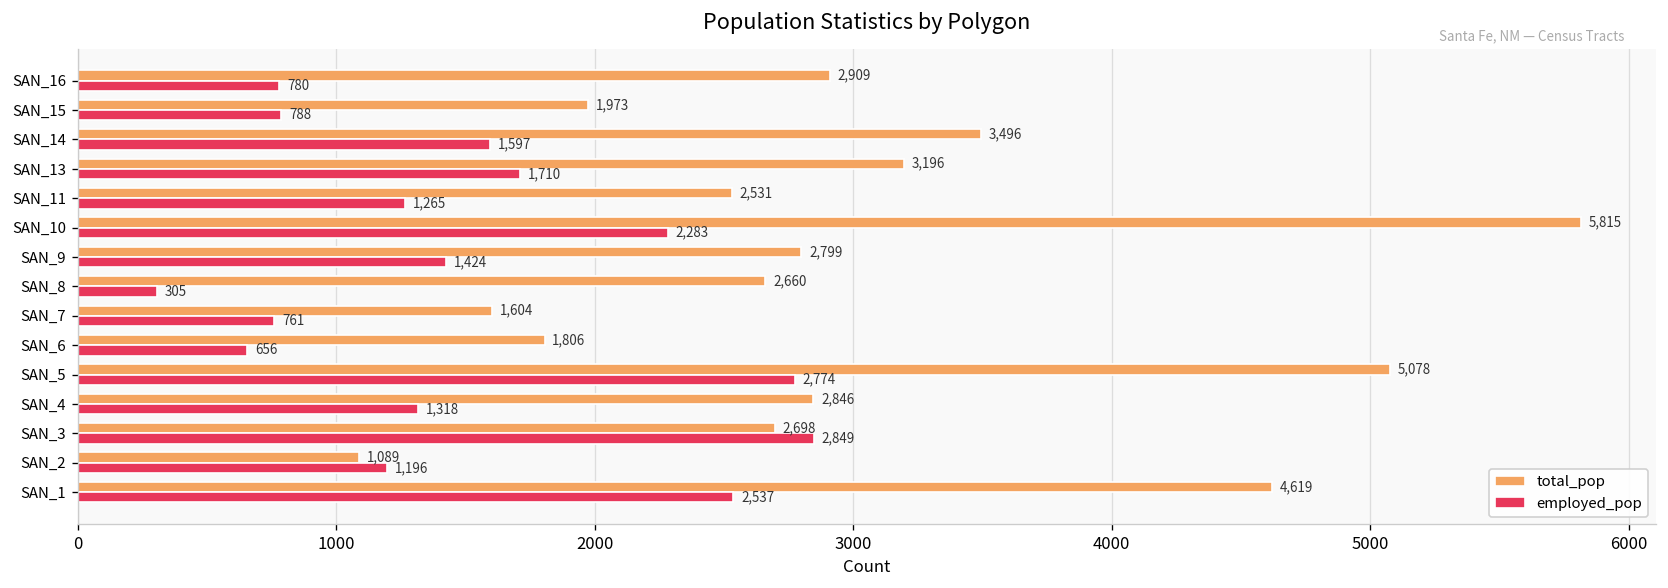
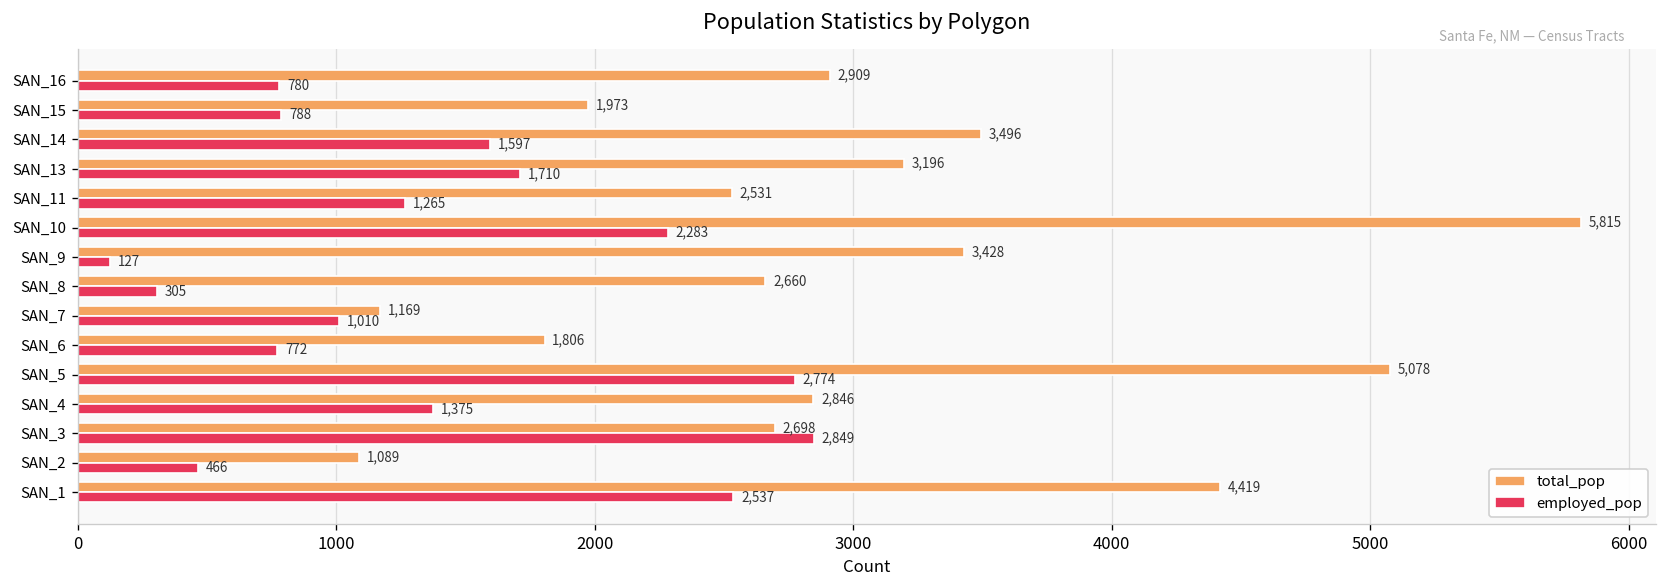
  {
    "total_pop": {
      "SAN_16": "2,909",
      "SAN_15": "1,973",
      "SAN_14": "3,496",
      "SAN_13": "3,196",
      "SAN_11": "2,531",
      "SAN_10": "5,815",
-     "SAN_9": "2,799",
+     "SAN_9": "3,428",
      "SAN_8": "2,660",
-     "SAN_7": "1,604",
+     "SAN_7": "1,169",
      "SAN_6": "1,806",
      "SAN_5": "5,078",
      "SAN_4": "2,846",
      "SAN_3": "2,698",
      "SAN_2": "1,089",
-     "SAN_1": "4,619"
+     "SAN_1": "4,419"
    },
    "employed_pop": {
      "SAN_16": "780",
      "SAN_15": "788",
      "SAN_14": "1,597",
      "SAN_13": "1,710",
      "SAN_11": "1,265",
      "SAN_10": "2,283",
-     "SAN_9": "1,424",
+     "SAN_9": "127",
      "SAN_8": "305",
-     "SAN_7": "761",
-     "SAN_6": "656",
+     "SAN_7": "1,010",
+     "SAN_6": "772",
      "SAN_5": "2,774",
-     "SAN_4": "1,318",
+     "SAN_4": "1,375",
      "SAN_3": "2,849",
-     "SAN_2": "1,196",
+     "SAN_2": "466",
      "SAN_1": "2,537"
    }
  }
